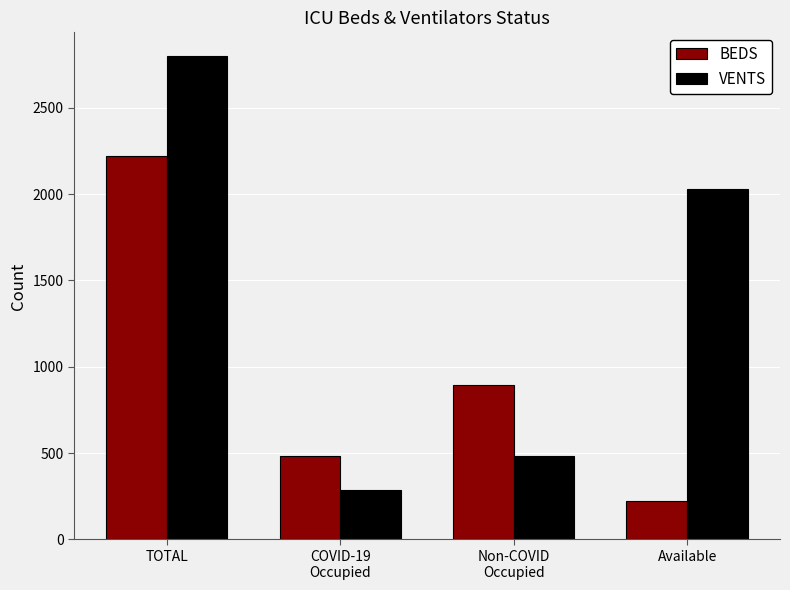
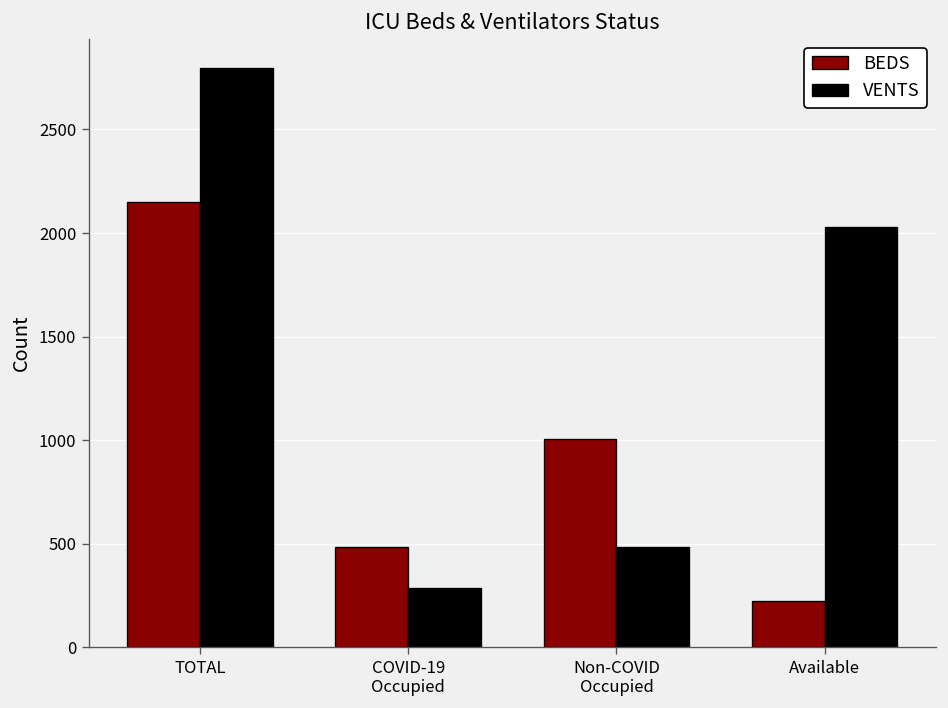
  {
    "BEDS": {
-     "TOTAL": 2220,
+     "TOTAL": 2150,
      "COVID-19 Occupied": 490,
-     "Non-COVID Occupied": 890,
+     "Non-COVID Occupied": 1010,
      "Available": 220
    },
    "VENTS": {
      "TOTAL": 2800,
      "COVID-19 Occupied": 290,
      "Non-COVID Occupied": 480,
      "Available": 2030
    }
  }
